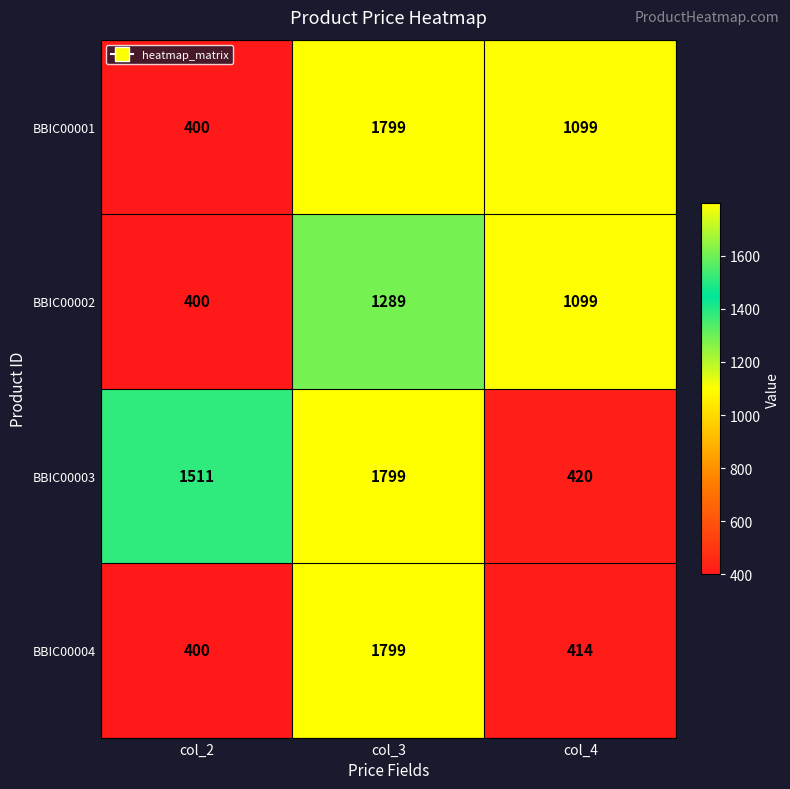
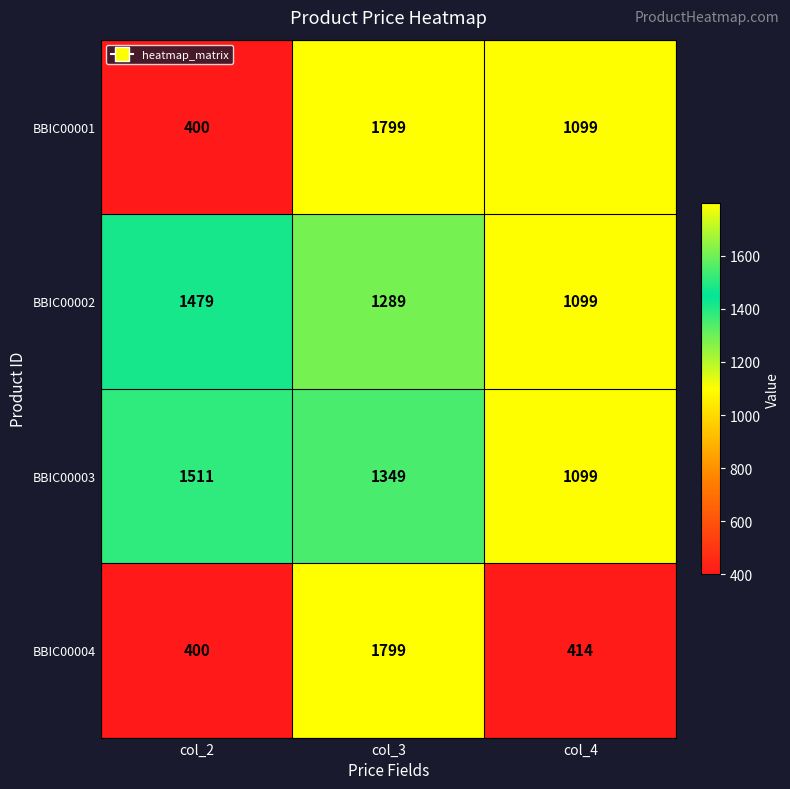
  {
    "BBIC00001": {
      "col_2": 400,
      "col_3": 1799,
      "col_4": 1099
    },
    "BBIC00002": {
-     "col_2": 400,
+     "col_2": 1479,
      "col_3": 1289,
      "col_4": 1099
    },
    "BBIC00003": {
      "col_2": 1511,
-     "col_3": 1799,
-     "col_4": 420
+     "col_3": 1349,
+     "col_4": 1099
    },
    "BBIC00004": {
      "col_2": 400,
      "col_3": 1799,
      "col_4": 414
    }
  }
